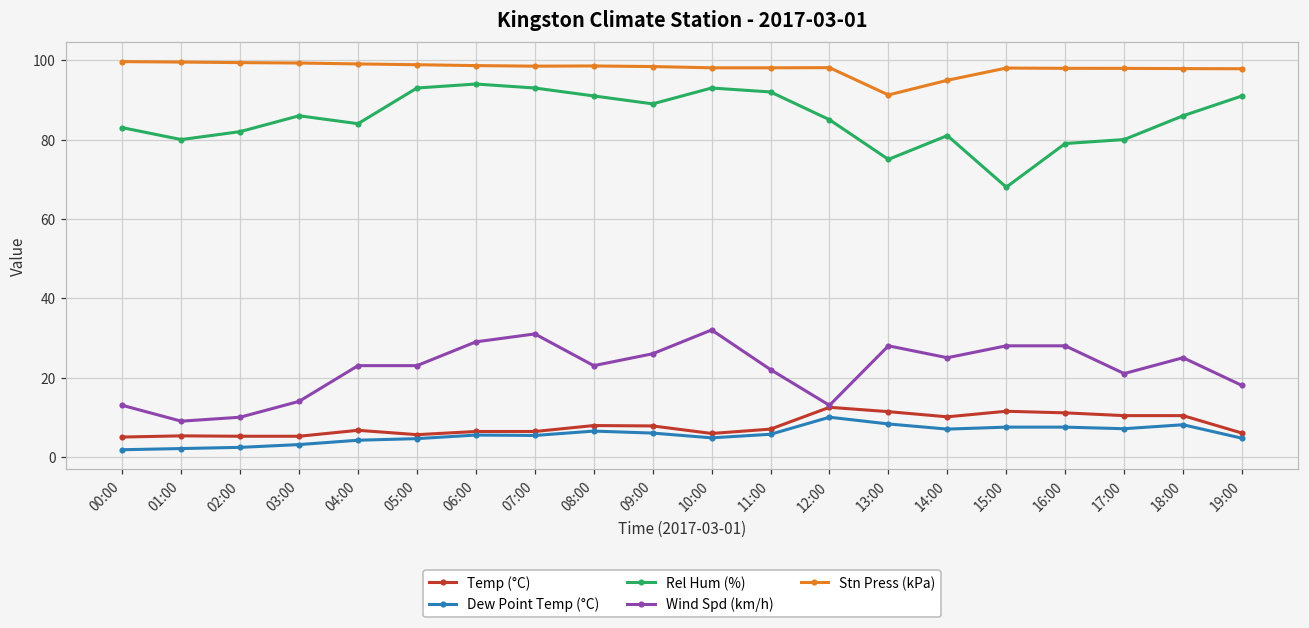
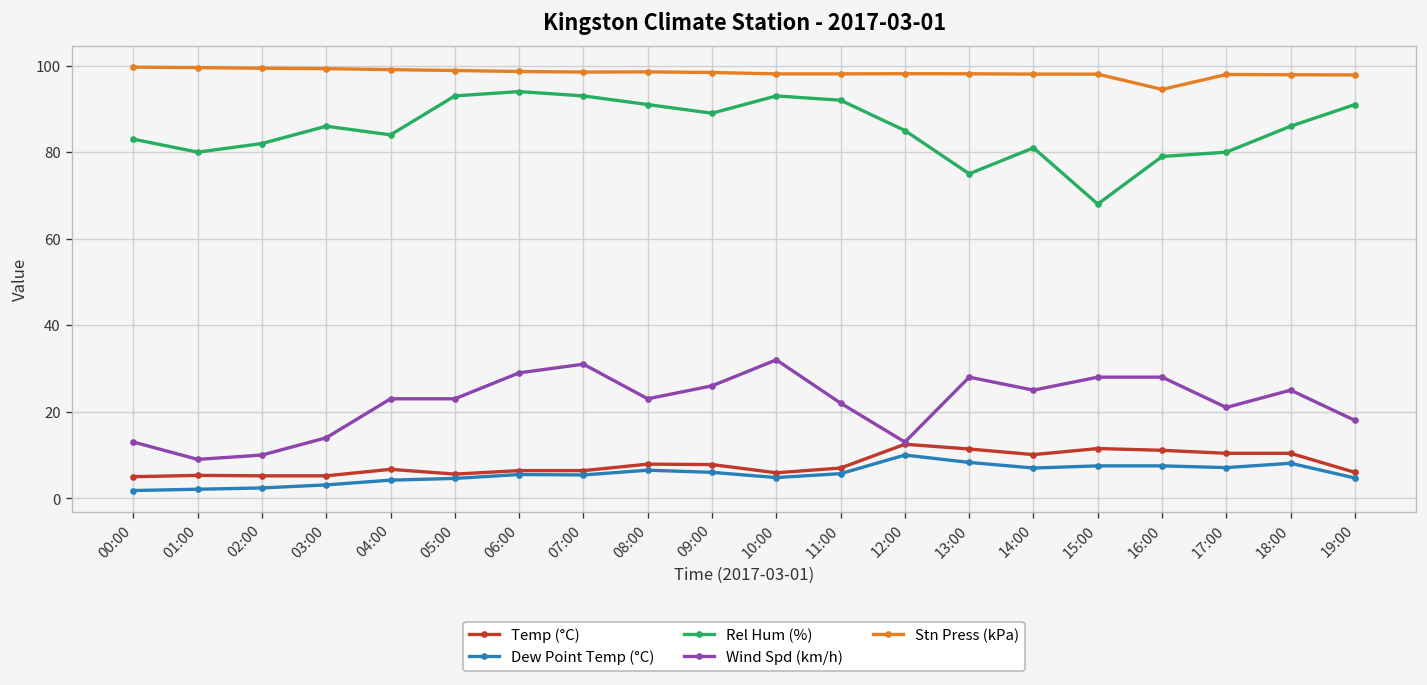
  {
    "Temp (°C)": {
      "00:00": 5,
      "01:00": 5,
      "02:00": 5,
      "03:00": 5,
      "04:00": 7,
      "05:00": 6,
      "06:00": 6,
      "07:00": 6,
      "08:00": 8,
      "09:00": 8,
      "10:00": 6,
      "11:00": 7,
      "13:00": 11,
      "14:00": 10,
      "15:00": 12,
      "16:00": 11,
      "17:00": 10,
      "18:00": 10,
      "19:00": 6
    },
    "Dew Point Temp (°C)": {
      "00:00": 2,
      "01:00": 2,
      "02:00": 2,
      "03:00": 3,
      "04:00": 4,
      "05:00": 5,
      "06:00": 6,
      "07:00": 5,
      "08:00": 7,
      "09:00": 6,
      "10:00": 5,
      "11:00": 6,
      "12:00": 10,
      "13:00": 8,
      "14:00": 7,
      "15:00": 8,
      "16:00": 8,
      "17:00": 7,
      "18:00": 8,
      "19:00": 5
    },
    "Rel Hum (%)": {
      "00:00": 83,
      "01:00": 80,
      "02:00": 82,
      "03:00": 86,
      "04:00": 84,
      "05:00": 93,
      "06:00": 94,
      "07:00": 93,
      "08:00": 91,
      "09:00": 89,
      "10:00": 93,
      "11:00": 92,
      "12:00": 85,
      "13:00": 75,
      "14:00": 81,
      "15:00": 68,
      "16:00": 79,
      "17:00": 80,
      "18:00": 86,
      "19:00": 91
    },
    "Wind Spd (km/h)": {
      "00:00": 13,
      "01:00": 9,
      "02:00": 10,
      "03:00": 14,
      "04:00": 23,
      "05:00": 23,
      "06:00": 29,
      "07:00": 31,
      "08:00": 23,
      "09:00": 26,
      "10:00": 32,
      "11:00": 22,
      "13:00": 28,
      "14:00": 25,
      "15:00": 28,
      "16:00": 28,
      "17:00": 21,
      "18:00": 25,
      "19:00": 18
    },
    "Stn Press (kPa)": {
      "00:00": 100,
      "01:00": 100,
      "02:00": 99,
      "03:00": 99,
      "04:00": 99,
      "05:00": 99,
      "06:00": 99,
      "07:00": 99,
      "08:00": 99,
      "09:00": 98,
      "10:00": 98,
      "11:00": 98,
      "12:00": 98,
-     "13:00": 91,
-     "14:00": 95,
+     "13:00": 98,
+     "14:00": 98,
      "15:00": 98,
-     "16:00": 98,
+     "16:00": 95,
      "17:00": 98,
      "18:00": 98,
      "19:00": 98
    }
  }
